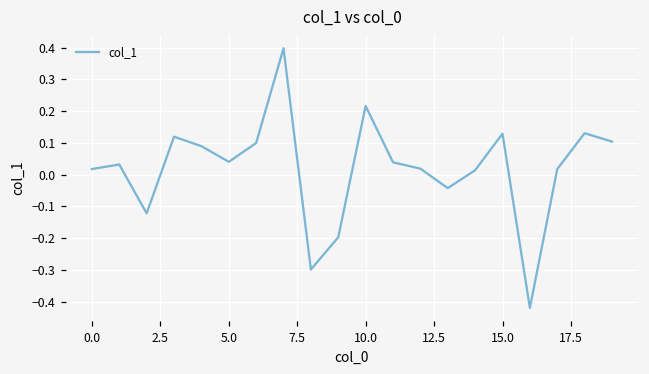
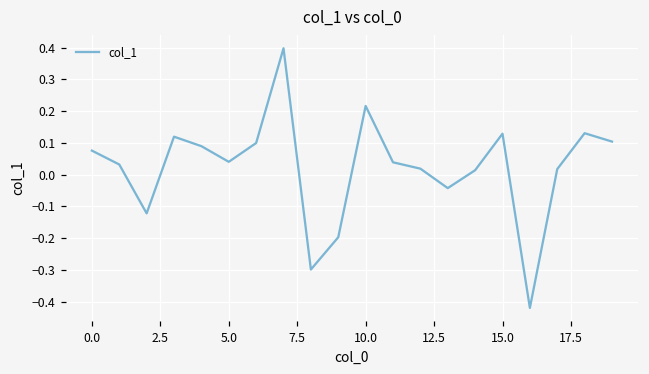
  {
-   "0.0": 0.02,
+   "0.0": 0.08,
    "5.0": 0.04,
    "10.0": 0.22,
    "15.0": 0.13
  }
